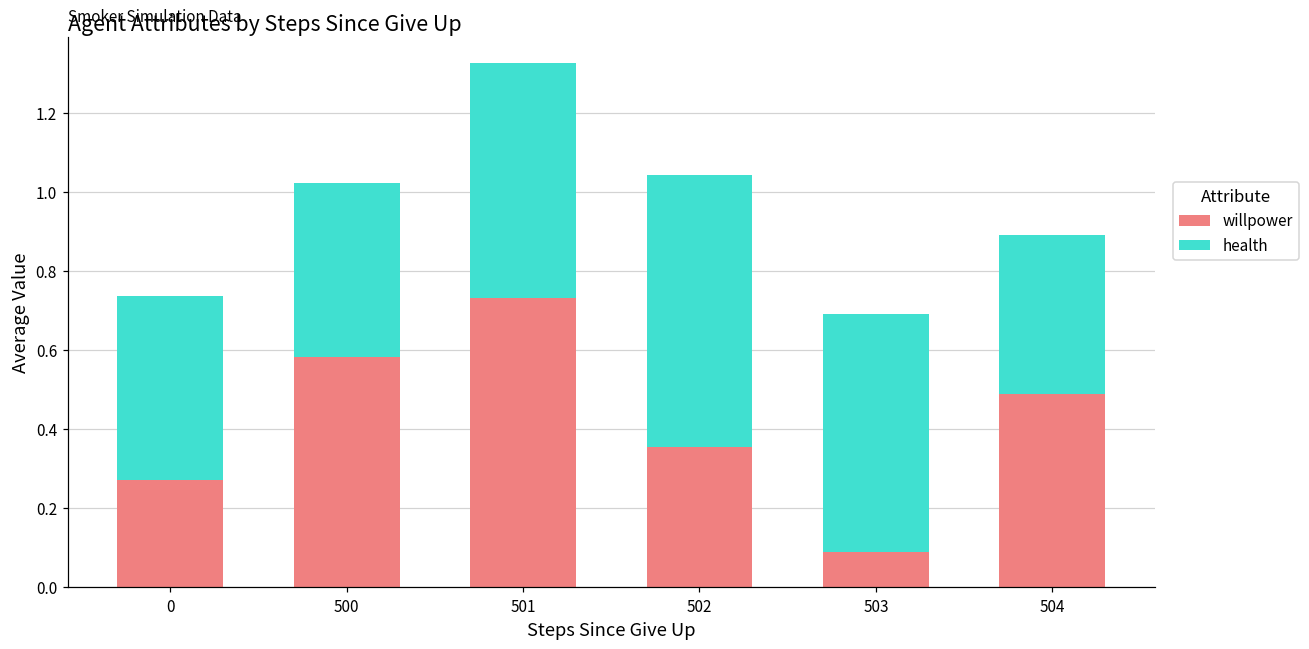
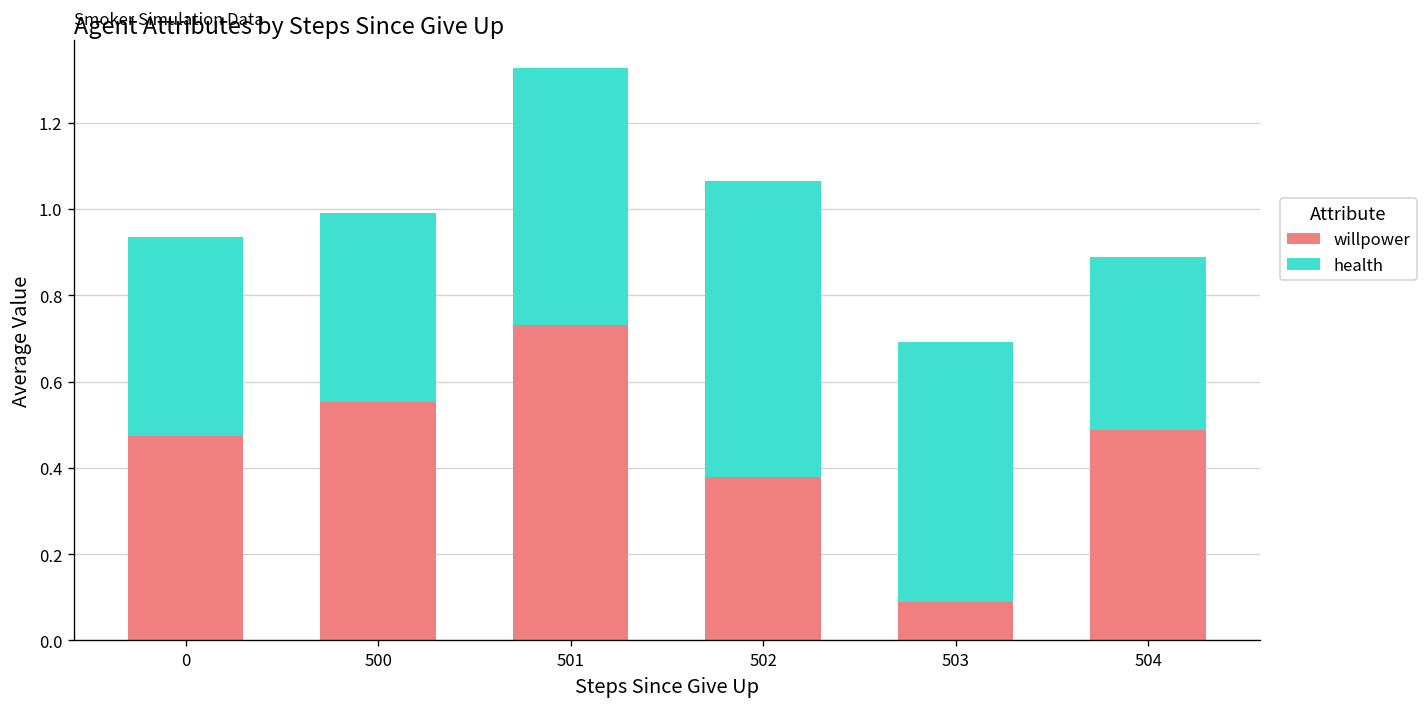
  {
    "willpower": {
-     "0": 0.27,
-     "500": 0.58,
+     "0": 0.47,
+     "500": 0.55,
      "501": 0.73,
-     "502": 0.35,
+     "502": 0.38,
      "503": 0.09,
      "504": 0.49
    },
    "health": {
      "0": 0.46,
      "500": 0.44,
      "501": 0.59,
      "502": 0.69,
      "503": 0.60,
      "504": 0.40
    }
  }
